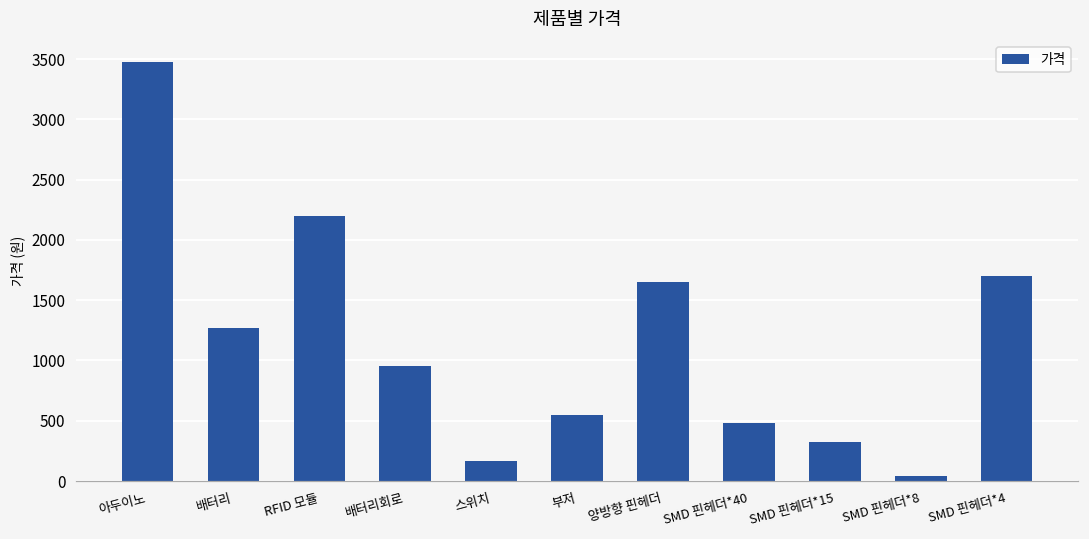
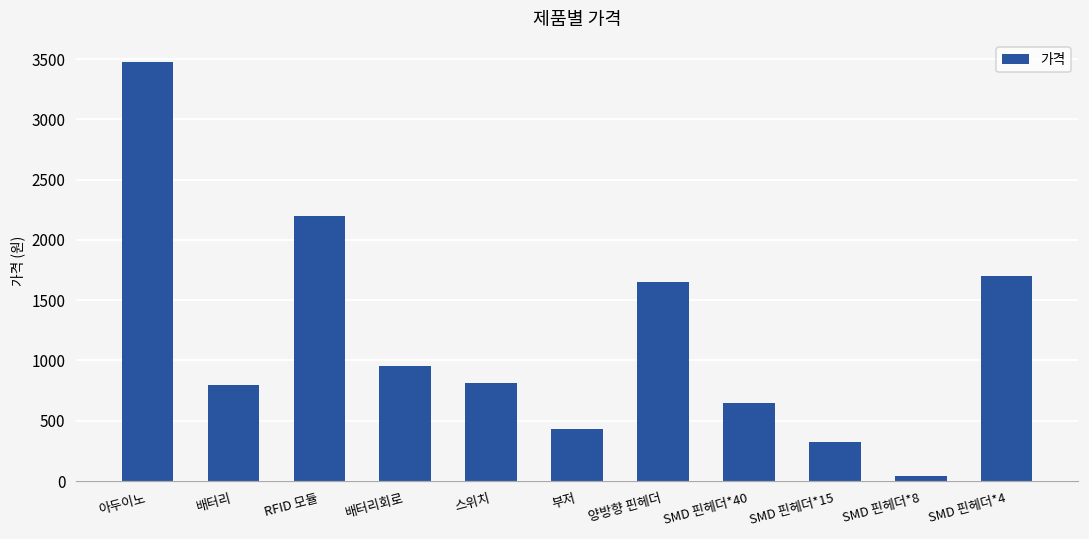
  {
    "아두이노": 3480,
-   "배터리": 1270,
+   "배터리": 800,
    "RFID 모듈": 2200,
    "배터리회로": 950,
-   "스위치": 170,
-   "부저": 550,
+   "스위치": 810,
+   "부저": 440,
    "양방향 핀헤더": 1650,
-   "SMD 핀헤더*40": 480,
+   "SMD 핀헤더*40": 650,
    "SMD 핀헤더*15": 320,
    "SMD 핀헤더*8": 40,
    "SMD 핀헤더*4": 1700
  }
